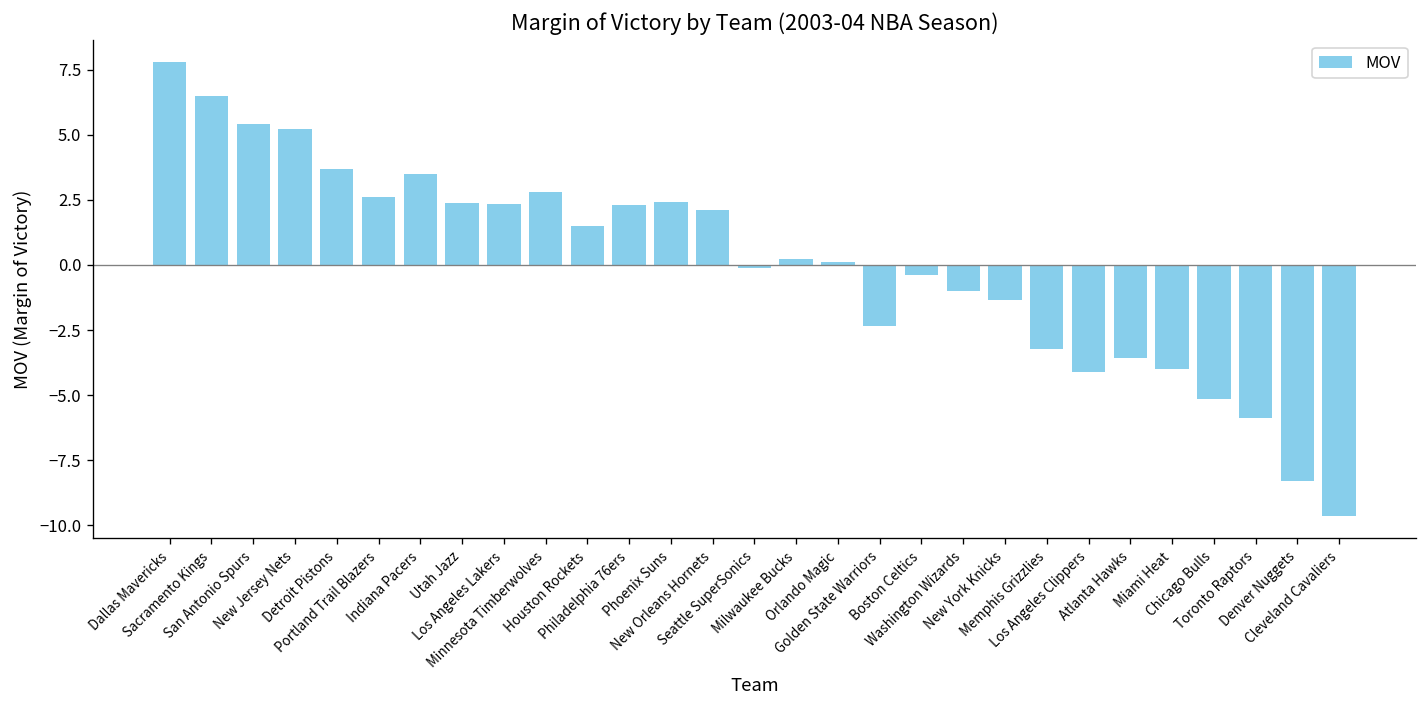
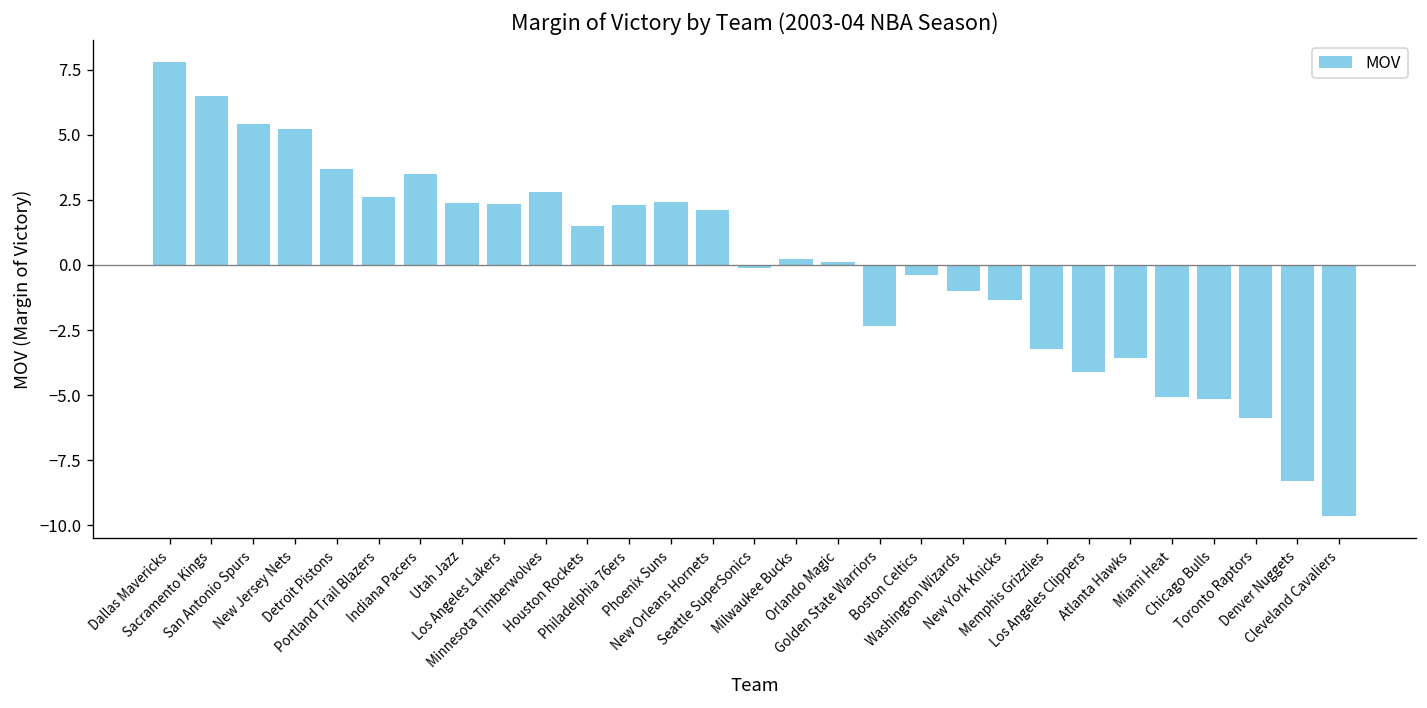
  {
    "Dallas Mavericks": 7.8,
    "Sacramento Kings": 6.5,
    "San Antonio Spurs": 5.4,
    "New Jersey Nets": 5.2,
    "Detroit Pistons": 3.7,
    "Portland Trail Blazers": 2.6,
    "Indiana Pacers": 3.5,
    "Utah Jazz": 2.4,
    "Los Angeles Lakers": 2.3,
    "Minnesota Timberwolves": 2.8,
    "Houston Rockets": 1.5,
    "Philadelphia 76ers": 2.3,
    "Phoenix Suns": 2.4,
    "New Orleans Hornets": 2.1,
    "Seattle SuperSonics": -0.1,
    "Milwaukee Bucks": 0.2,
    "Orlando Magic": 0.1,
    "Golden State Warriors": -2.4,
    "Boston Celtics": -0.4,
    "Washington Wizards": -1.0,
    "New York Knicks": -1.4,
    "Memphis Grizzlies": -3.2,
    "Los Angeles Clippers": -4.1,
    "Atlanta Hawks": -3.6,
-   "Miami Heat": -4.0,
+   "Miami Heat": -5.1,
    "Chicago Bulls": -5.1,
    "Toronto Raptors": -5.9,
    "Denver Nuggets": -8.3,
    "Cleveland Cavaliers": -9.6
  }
